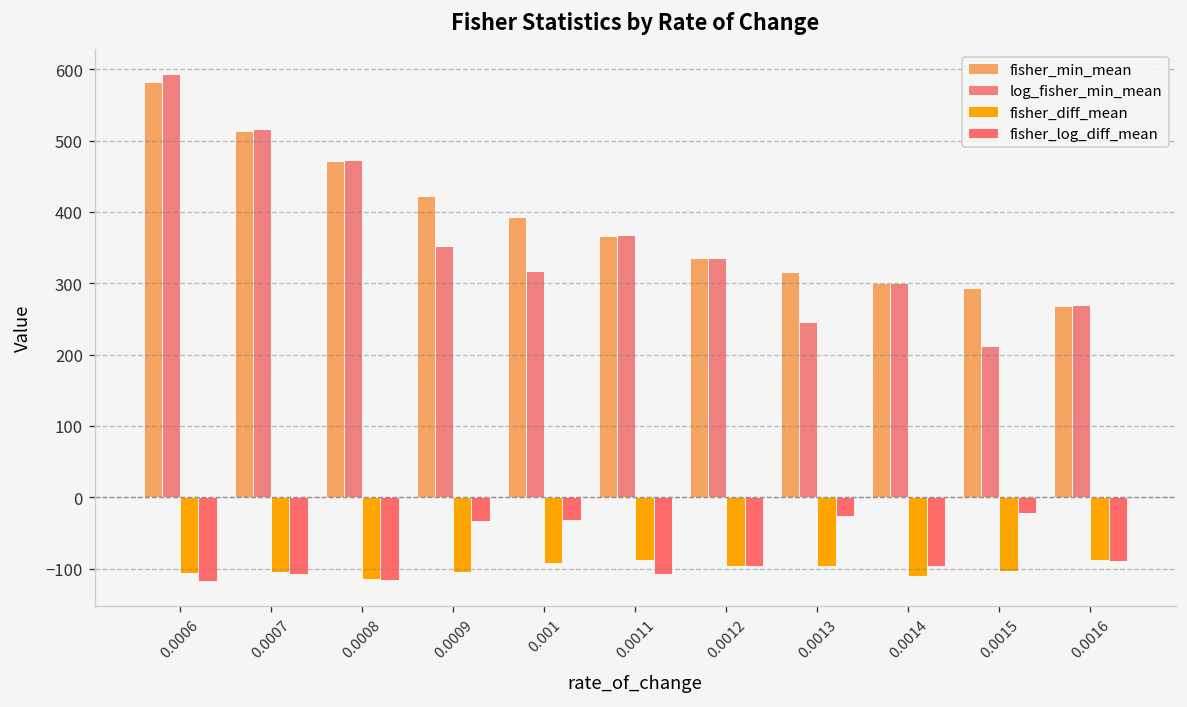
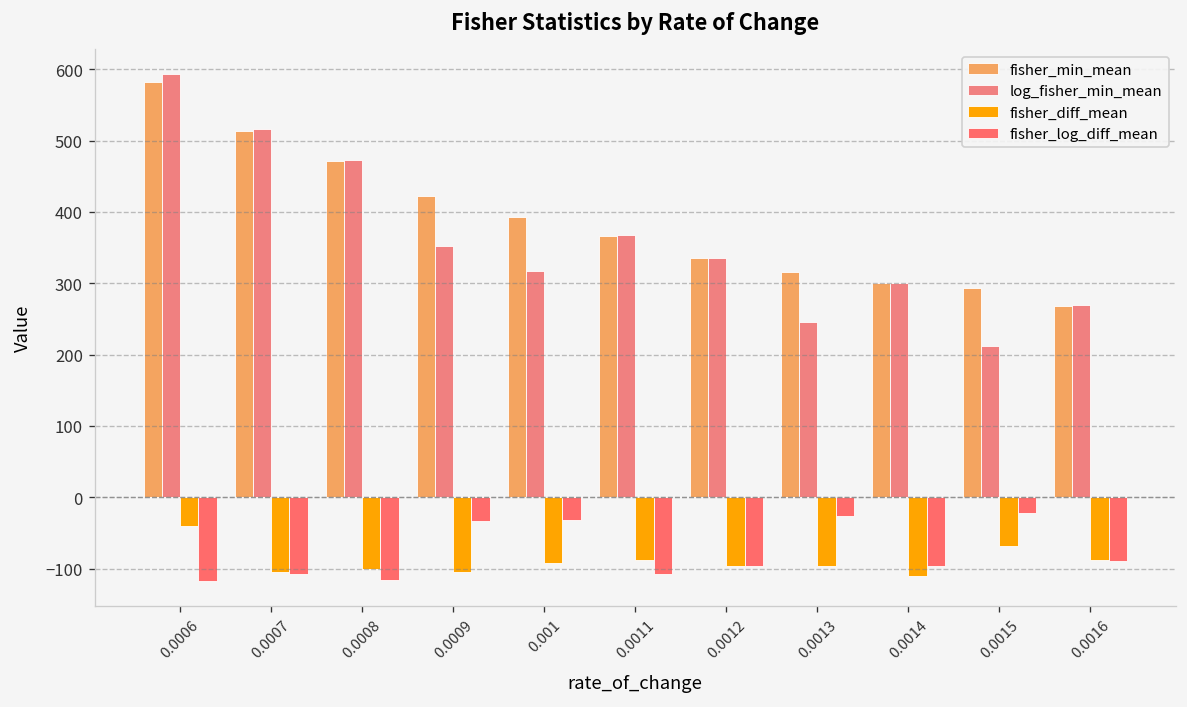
  {
    "fisher_diff_mean": {
-     "0.0006": -110,
+     "0.0006": -40,
      "0.0007": -110,
-     "0.0008": -120,
+     "0.0008": -100,
      "0.0009": -110,
      "0.001": -90,
      "0.0011": -90,
      "0.0012": -100,
      "0.0013": -100,
      "0.0014": -110,
-     "0.0015": -100,
+     "0.0015": -70,
      "0.0016": -90
    }
  }
